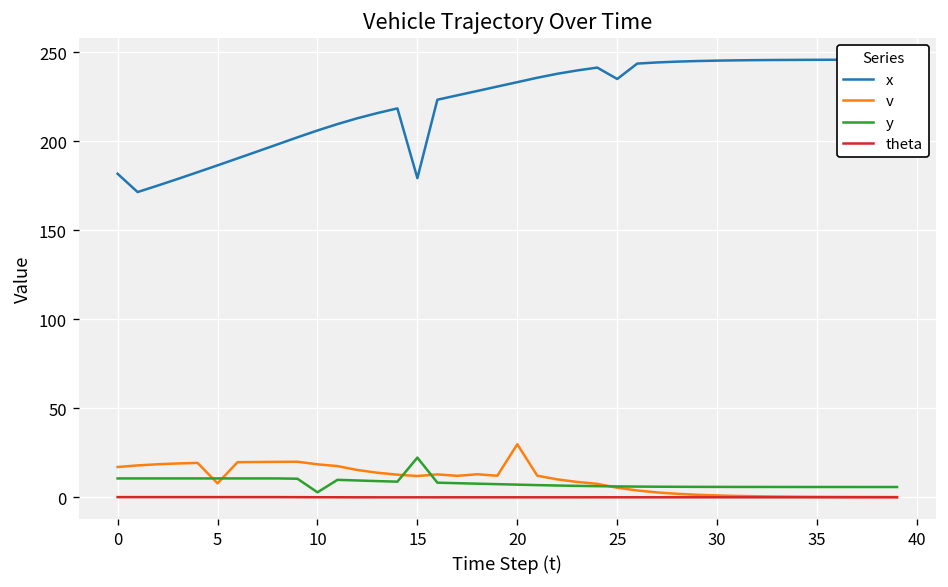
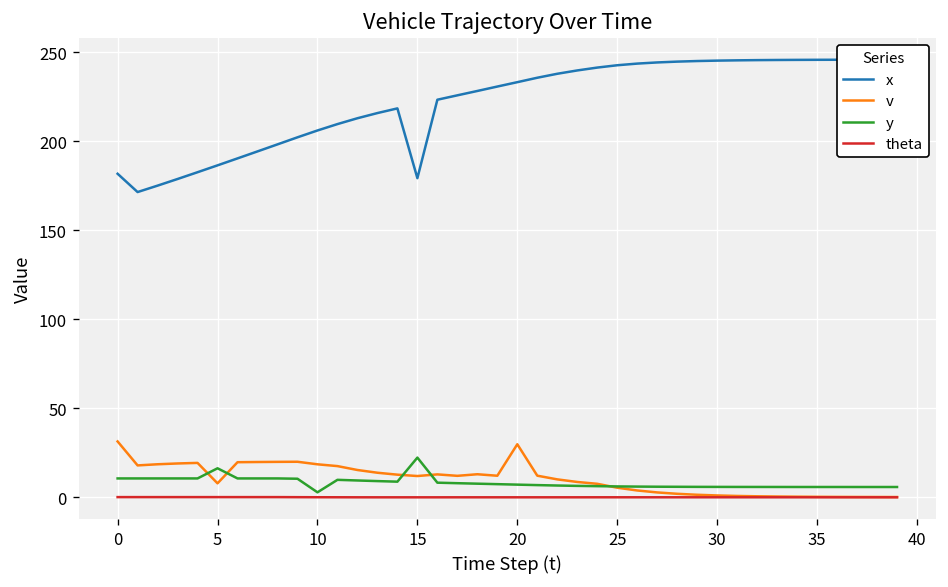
  {
    "x": {
      "0": 182,
      "5": 186,
      "10": 206,
      "15": 179,
      "20": 233,
-     "25": 235,
+     "25": 243,
      "30": 245,
      "35": 246
    },
    "v": {
-     "0": 17,
+     "0": 31,
      "5": 8,
      "10": 18,
      "15": 12,
      "20": 30
    },
    "y": {
      "0": 11,
-     "5": 11,
+     "5": 16,
      "10": 3,
      "15": 22,
      "20": 7,
      "30": 6,
      "35": 6
    },
    "theta": {
      "0": 0,
      "5": 0,
      "10": 0,
      "15": 0,
      "20": 0,
      "25": 0
    }
  }
